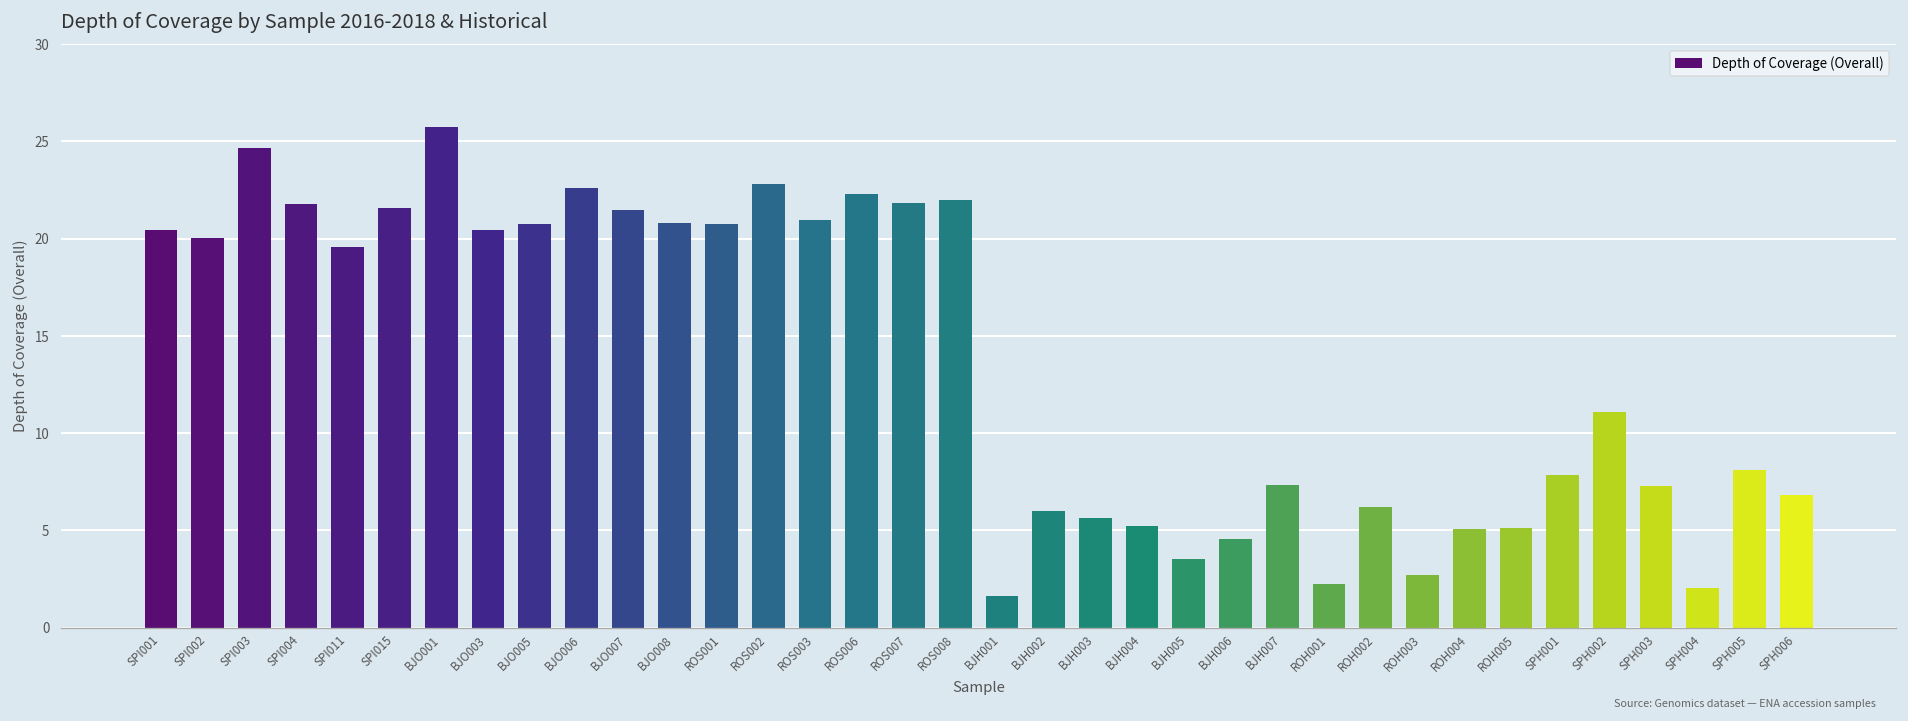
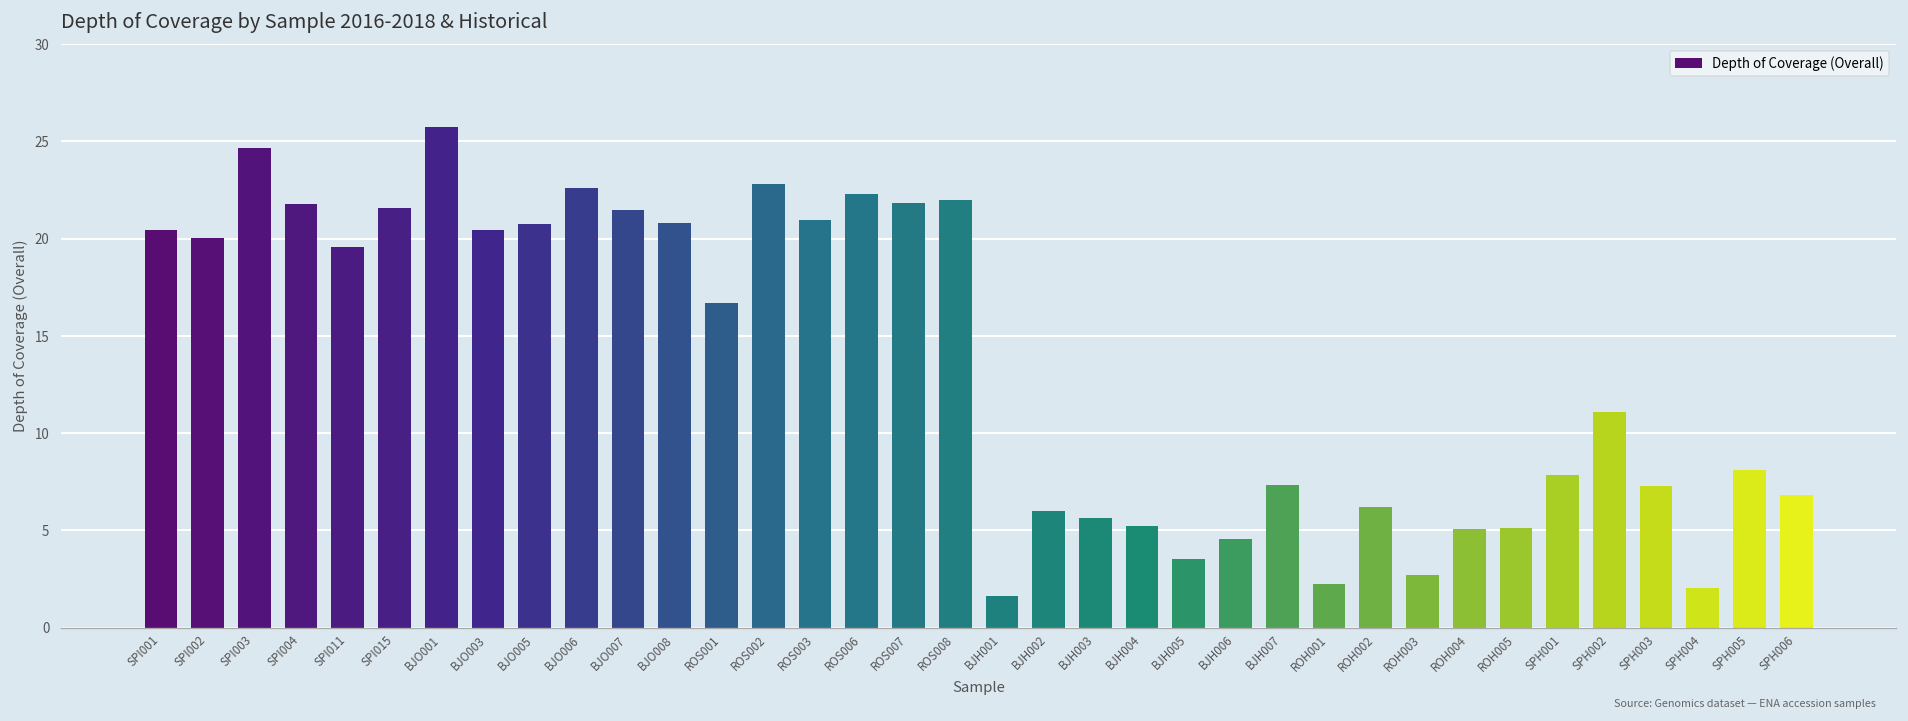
  {
    "SPI001": 20.4,
    "SPI002": 20.0,
    "SPI003": 24.7,
    "SPI004": 21.8,
    "SPI011": 19.6,
    "SPI015": 21.6,
    "BJO001": 25.7,
    "BJO003": 20.5,
    "BJO005": 20.8,
    "BJO006": 22.6,
    "BJO007": 21.5,
    "BJO008": 20.8,
-   "ROS001": 20.8,
+   "ROS001": 16.7,
    "ROS002": 22.8,
    "ROS003": 21.0,
    "ROS006": 22.3,
    "ROS007": 21.8,
    "ROS008": 22.0,
    "BJH001": 1.6,
    "BJH002": 6.0,
    "BJH003": 5.6,
    "BJH004": 5.2,
    "BJH005": 3.5,
    "BJH006": 4.6,
    "BJH007": 7.3,
    "ROH001": 2.3,
    "ROH002": 6.2,
    "ROH003": 2.7,
    "ROH004": 5.1,
    "ROH005": 5.1,
    "SPH001": 7.9,
    "SPH002": 11.1,
    "SPH003": 7.3,
    "SPH004": 2.1,
    "SPH005": 8.1,
    "SPH006": 6.8
  }
